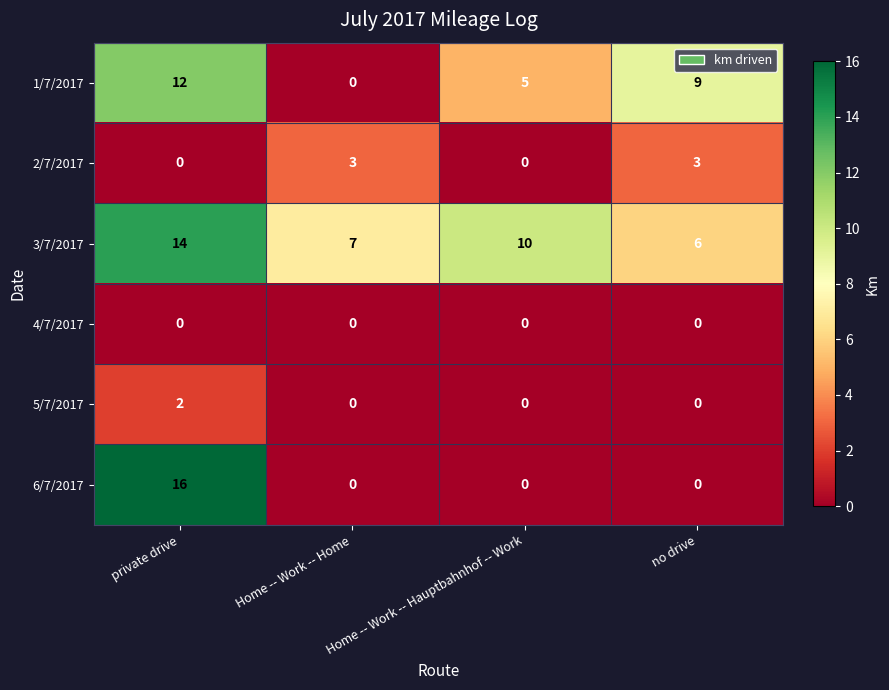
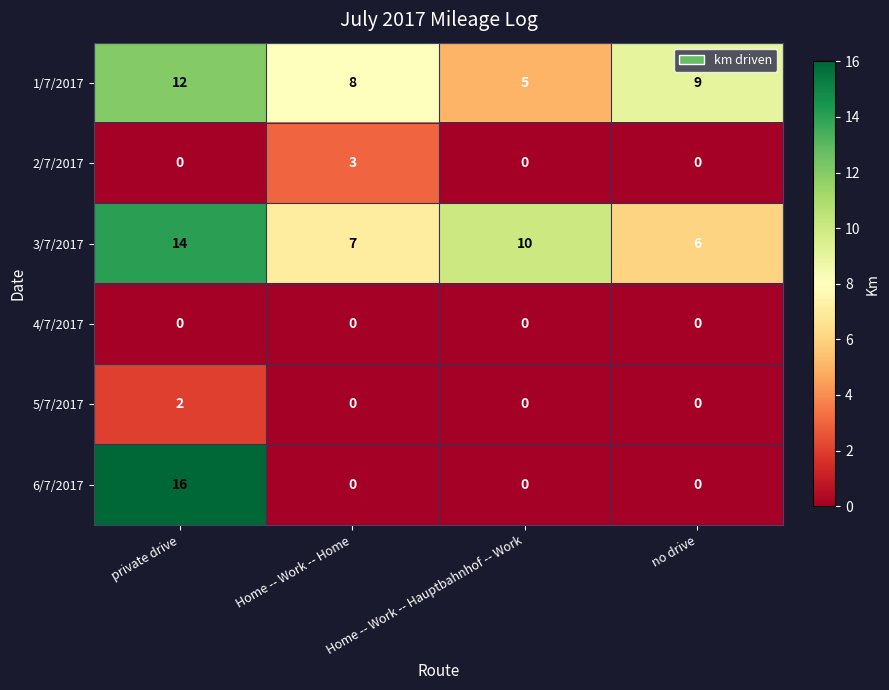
  {
    "1/7/2017": {
      "private drive": 12,
-     "Home -- Work -- Home": 0,
+     "Home -- Work -- Home": 8,
      "Home -- Work -- Hauptbahnhof -- Work": 5,
      "no drive": 9
    },
    "2/7/2017": {
      "private drive": 0,
      "Home -- Work -- Home": 3,
      "Home -- Work -- Hauptbahnhof -- Work": 0,
-     "no drive": 3
+     "no drive": 0
    },
    "3/7/2017": {
      "private drive": 14,
      "Home -- Work -- Home": 7,
      "Home -- Work -- Hauptbahnhof -- Work": 10,
      "no drive": 6
    },
    "4/7/2017": {
      "private drive": 0,
      "Home -- Work -- Home": 0,
      "Home -- Work -- Hauptbahnhof -- Work": 0,
      "no drive": 0
    },
    "5/7/2017": {
      "private drive": 2,
      "Home -- Work -- Home": 0,
      "Home -- Work -- Hauptbahnhof -- Work": 0,
      "no drive": 0
    },
    "6/7/2017": {
      "private drive": 16,
      "Home -- Work -- Home": 0,
      "Home -- Work -- Hauptbahnhof -- Work": 0,
      "no drive": 0
    }
  }
